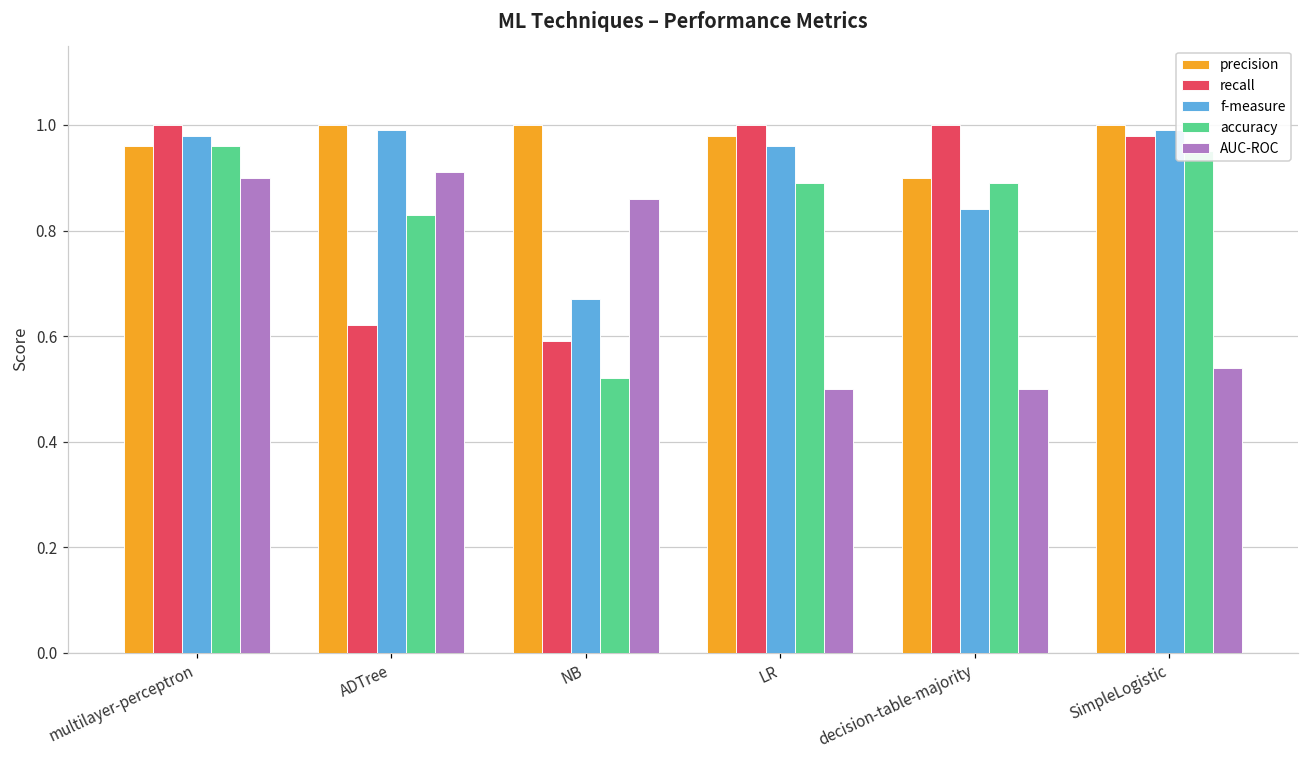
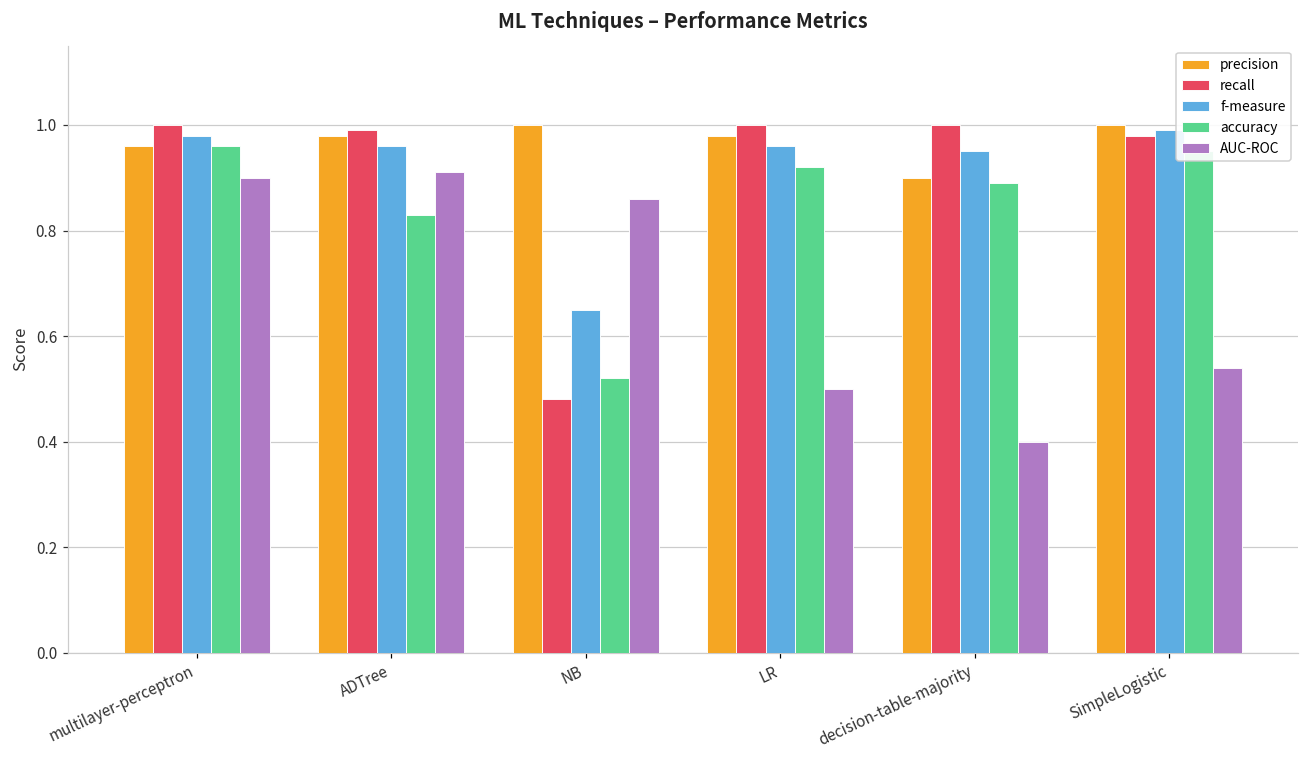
  {
    "precision": {
      "multilayer-perceptron": 0.96,
-     "ADTree": 1.00,
+     "ADTree": 0.98,
      "NB": 1.00,
      "LR": 0.98,
      "decision-table-majority": 0.90,
      "SimpleLogistic": 1.00
    },
    "recall": {
      "multilayer-perceptron": 1.00,
-     "ADTree": 0.62,
-     "NB": 0.59,
+     "ADTree": 0.99,
+     "NB": 0.48,
      "LR": 1.00,
      "decision-table-majority": 1.00,
      "SimpleLogistic": 0.98
    },
    "f-measure": {
      "multilayer-perceptron": 0.98,
-     "ADTree": 0.99,
-     "NB": 0.67,
+     "ADTree": 0.96,
+     "NB": 0.65,
      "LR": 0.96,
-     "decision-table-majority": 0.84,
+     "decision-table-majority": 0.95,
      "SimpleLogistic": 0.99
    },
    "accuracy": {
      "multilayer-perceptron": 0.96,
      "ADTree": 0.83,
      "NB": 0.52,
-     "LR": 0.89,
+     "LR": 0.92,
      "decision-table-majority": 0.89
    },
    "AUC-ROC": {
      "multilayer-perceptron": 0.9,
      "ADTree": 0.91,
      "NB": 0.86,
      "LR": 0.5,
-     "decision-table-majority": 0.5,
+     "decision-table-majority": 0.4,
      "SimpleLogistic": 0.54
    }
  }
